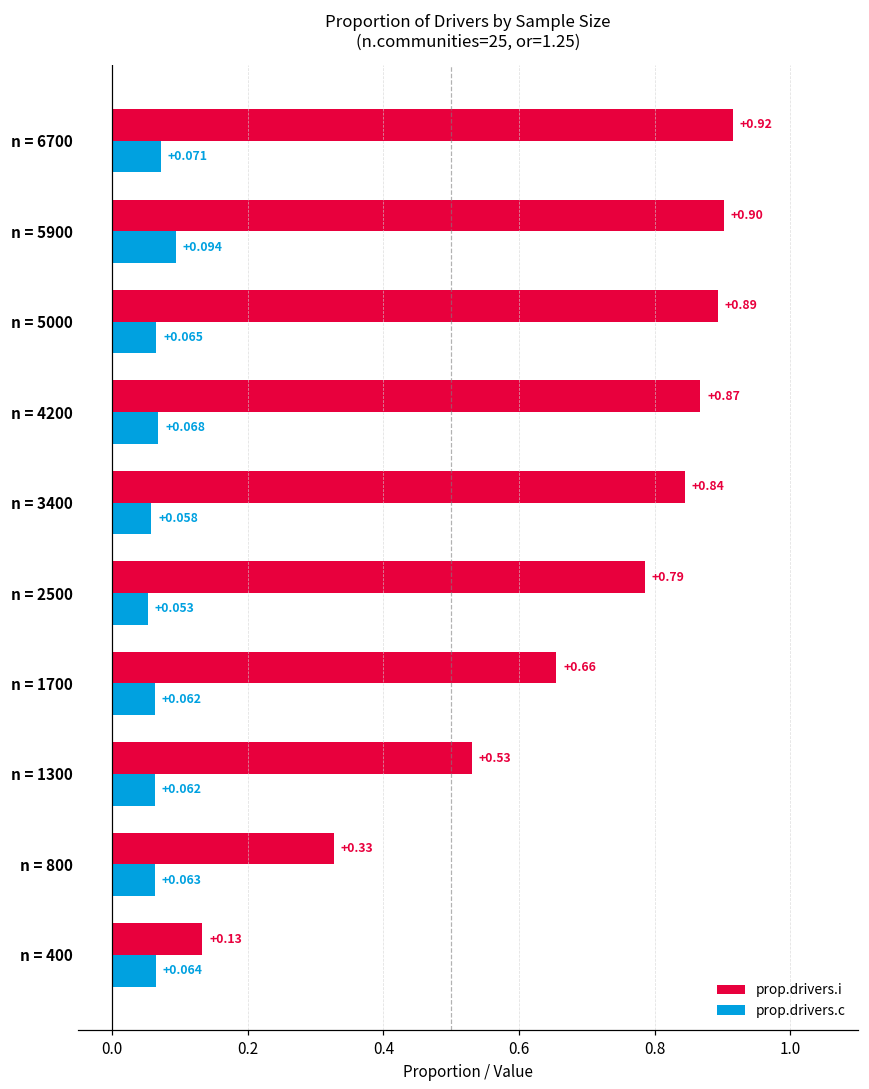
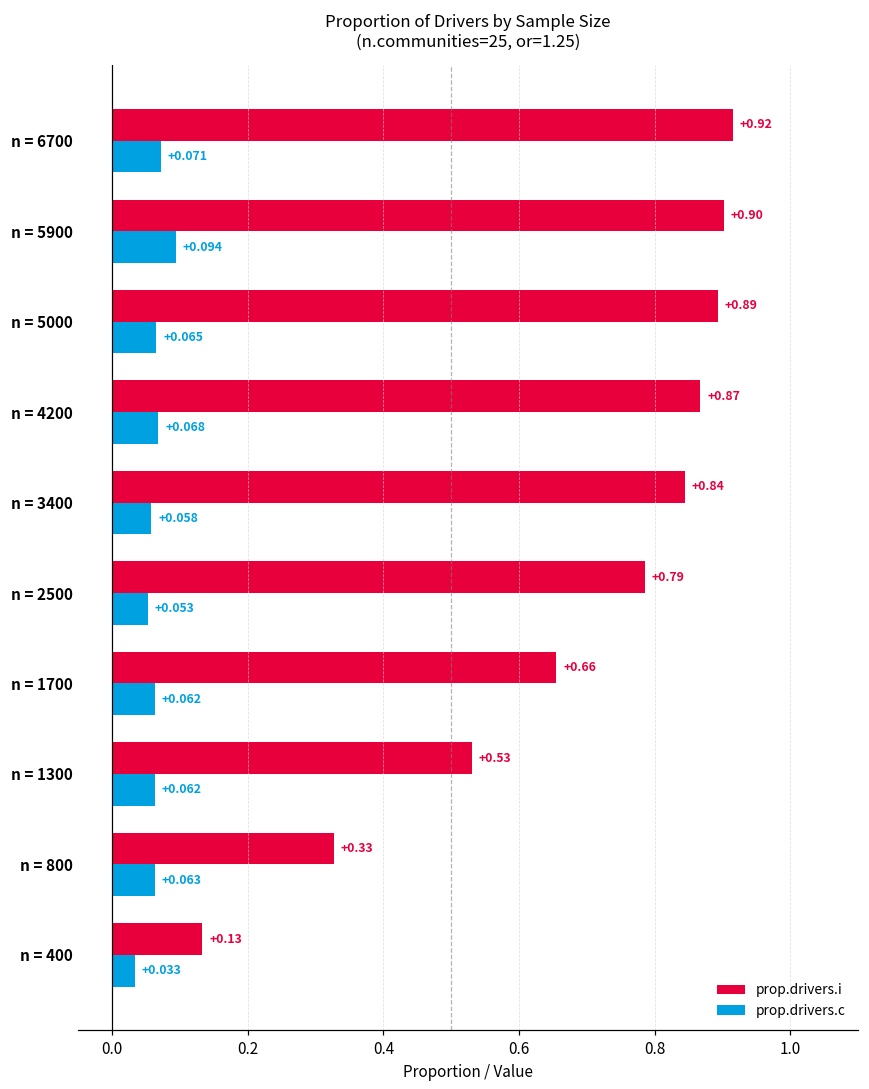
  {
    "prop.drivers.i": {
      "n = 6700": "+0.92",
      "n = 5900": "+0.90",
      "n = 5000": "+0.89",
      "n = 4200": "+0.87",
      "n = 3400": "+0.84",
      "n = 2500": "+0.79",
      "n = 1700": "+0.66",
      "n = 1300": "+0.53",
      "n = 800": "+0.33",
      "n = 400": "+0.13"
    },
    "prop.drivers.c": {
      "n = 6700": "+0.071",
      "n = 5900": "+0.094",
      "n = 5000": "+0.065",
      "n = 4200": "+0.068",
      "n = 3400": "+0.058",
      "n = 2500": "+0.053",
      "n = 1700": "+0.062",
      "n = 1300": "+0.062",
      "n = 800": "+0.063",
-     "n = 400": "+0.064"
+     "n = 400": "+0.033"
    }
  }
